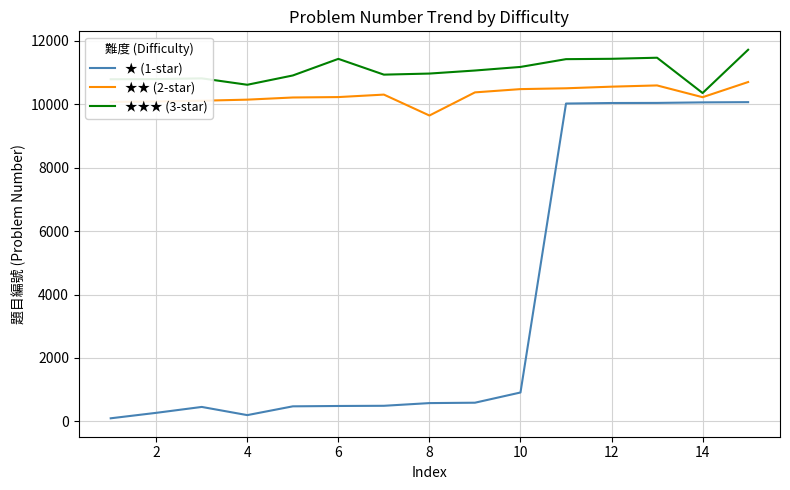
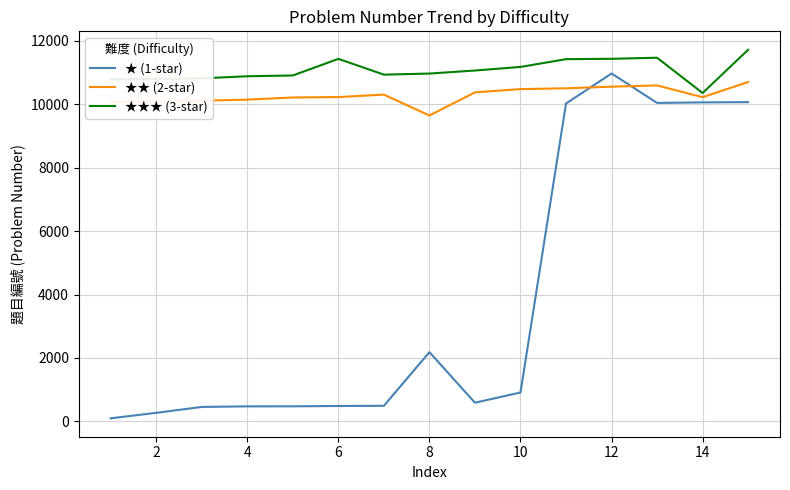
  {
    "★ (1-star)": {
      "2": 300,
-     "4": 200,
+     "4": 500,
      "6": 500,
-     "8": 600,
+     "8": 2200,
      "10": 900,
-     "12": 10000,
+     "12": 11000,
      "14": 10100
    },
    "★★ (2-star)": {
      "4": 10100,
      "6": 10200,
      "8": 9600,
      "10": 10500,
      "12": 10600,
      "14": 10200
    },
    "★★★ (3-star)": {
-     "4": 10600,
+     "4": 10900,
      "6": 11400,
      "8": 11000,
      "10": 11200,
      "12": 11400,
      "14": 10400
    }
  }
